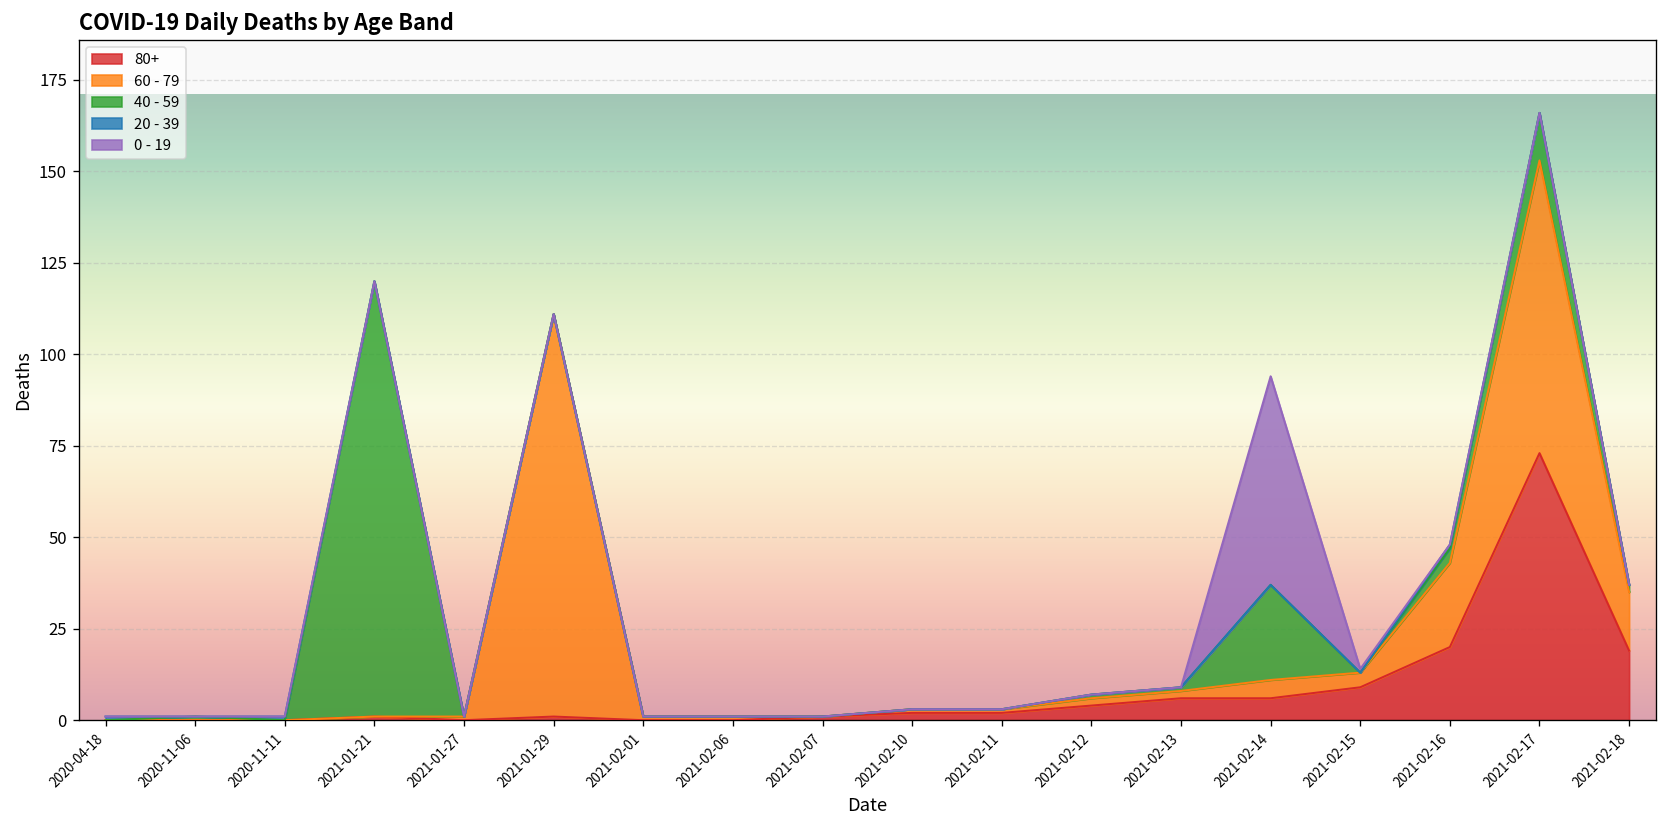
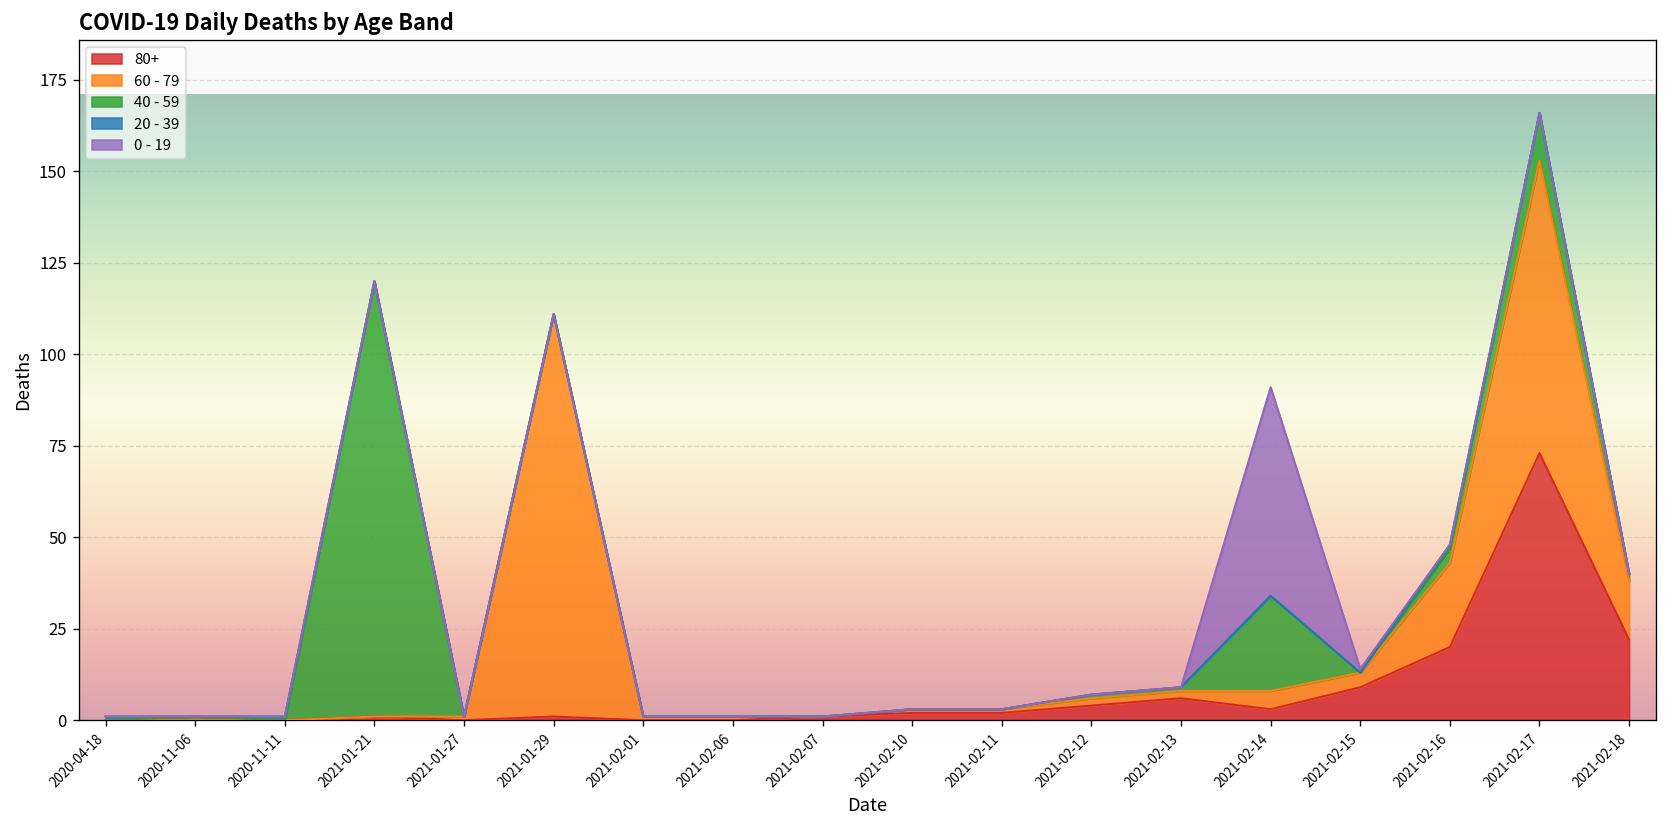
  {
    "80+": {
      "2021-01-27": 0,
      "2021-01-29": 1,
      "2021-02-01": 0,
      "2021-02-06": 0,
      "2021-02-10": 2,
      "2021-02-11": 2,
      "2021-02-12": 4,
      "2021-02-13": 6,
-     "2021-02-14": 6,
+     "2021-02-14": 3,
      "2021-02-15": 9,
      "2021-02-16": 20,
      "2021-02-17": 73,
-     "2021-02-18": 19
+     "2021-02-18": 22
    },
    "60 - 79": {
      "2021-02-12": 2,
      "2021-02-13": 2,
      "2021-02-14": 5,
      "2021-02-16": 23,
      "2021-02-17": 80,
      "2021-02-18": 16
    },
    "40 - 59": {
      "2021-02-16": 4
    },
    "0 - 19": {
      "2021-02-14": 57,
      "2021-02-15": 1
    }
  }
